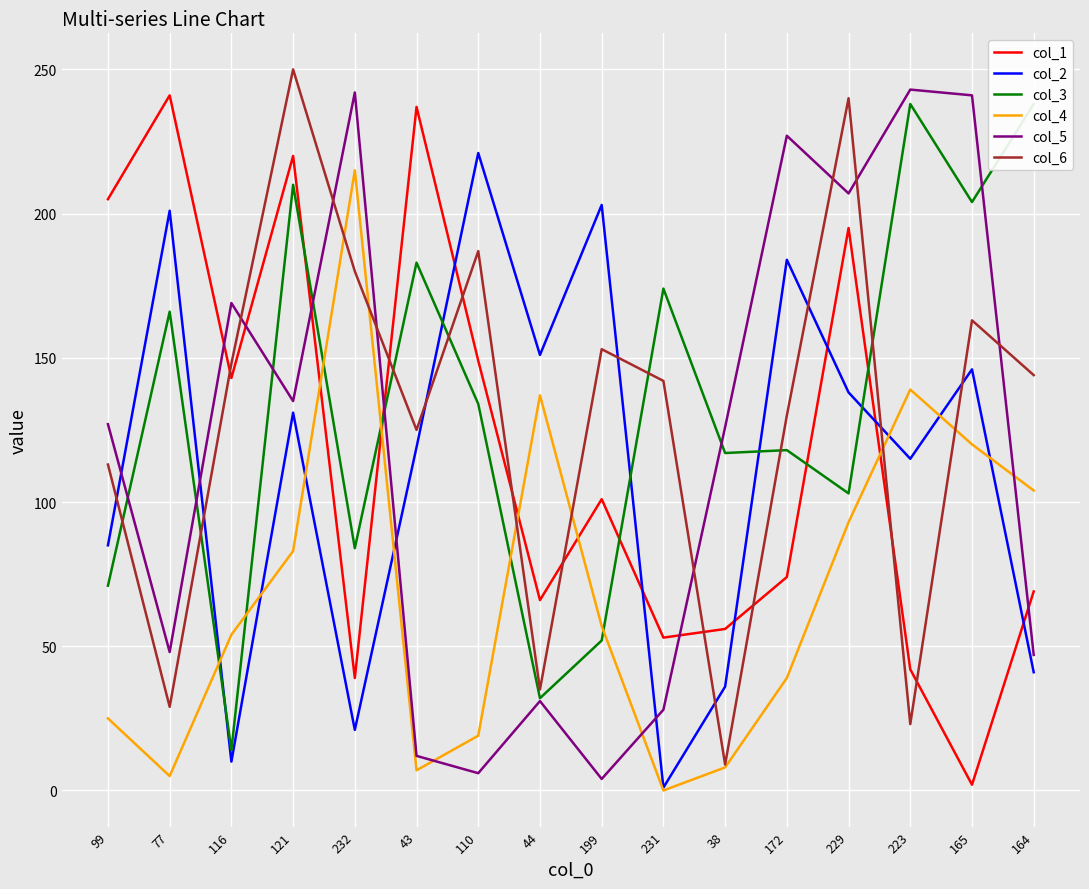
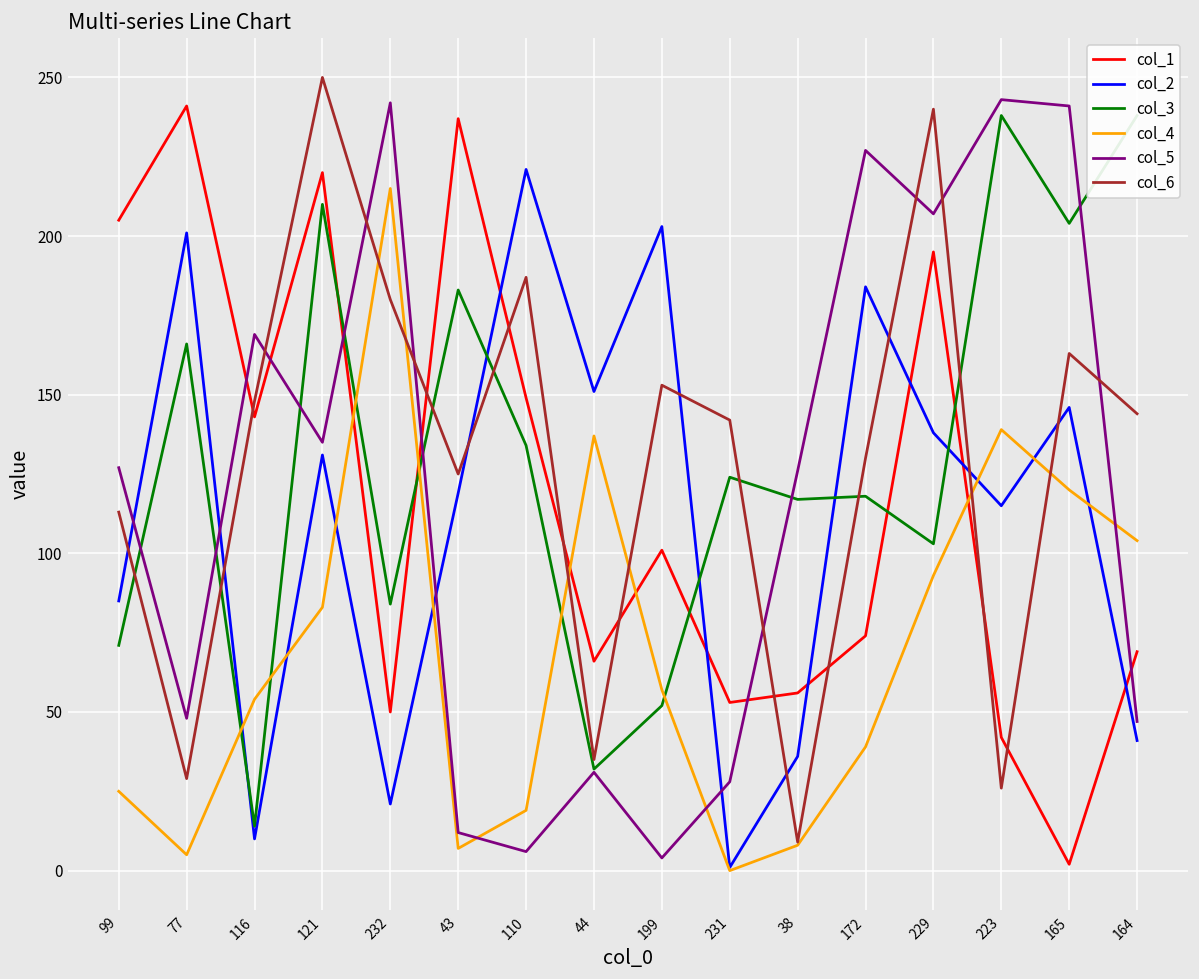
  {
    "col_1": {
      "99": 205,
      "77": 241,
      "116": 143,
      "121": 220,
-     "232": 39,
+     "232": 50,
      "43": 237,
      "110": 149,
      "44": 66,
      "199": 101,
      "231": 53,
      "38": 56,
      "172": 74,
      "229": 195,
      "223": 42,
      "165": 2,
      "164": 69
    },
    "col_2": {
      "99": 85,
      "77": 201,
      "116": 10,
      "121": 131,
      "232": 21,
      "43": 119,
      "110": 221,
      "44": 151,
      "199": 203,
      "231": 1,
      "38": 36,
      "172": 184,
      "229": 138,
      "223": 115,
      "165": 146,
      "164": 41
    },
    "col_3": {
      "99": 71,
      "77": 166,
      "116": 14,
      "121": 210,
      "232": 84,
      "43": 183,
      "110": 134,
      "44": 32,
      "199": 52,
-     "231": 174,
+     "231": 124,
      "38": 117,
      "172": 118,
      "229": 103,
      "223": 238,
      "165": 204
    },
    "col_4": {
      "99": 25,
      "77": 5,
      "116": 54,
      "121": 83,
      "232": 215,
      "43": 7,
      "110": 19,
      "44": 137,
      "199": 57,
      "231": 0,
      "38": 8,
      "172": 39,
      "229": 93,
      "223": 139,
      "165": 120,
      "164": 104
    },
    "col_5": {
      "99": 127,
      "77": 48,
      "116": 169,
      "121": 135,
      "232": 242,
      "43": 12,
      "110": 6,
      "44": 31,
      "199": 4,
      "231": 28,
      "38": 126,
      "172": 227,
      "229": 207,
      "223": 243,
      "165": 241,
      "164": 47
    },
    "col_6": {
      "99": 113,
      "77": 29,
      "116": 148,
      "121": 250,
      "232": 180,
      "43": 125,
      "110": 187,
      "44": 35,
      "199": 153,
      "231": 142,
      "38": 9,
      "172": 130,
      "229": 240,
-     "223": 23,
+     "223": 26,
      "165": 163,
      "164": 144
    }
  }
